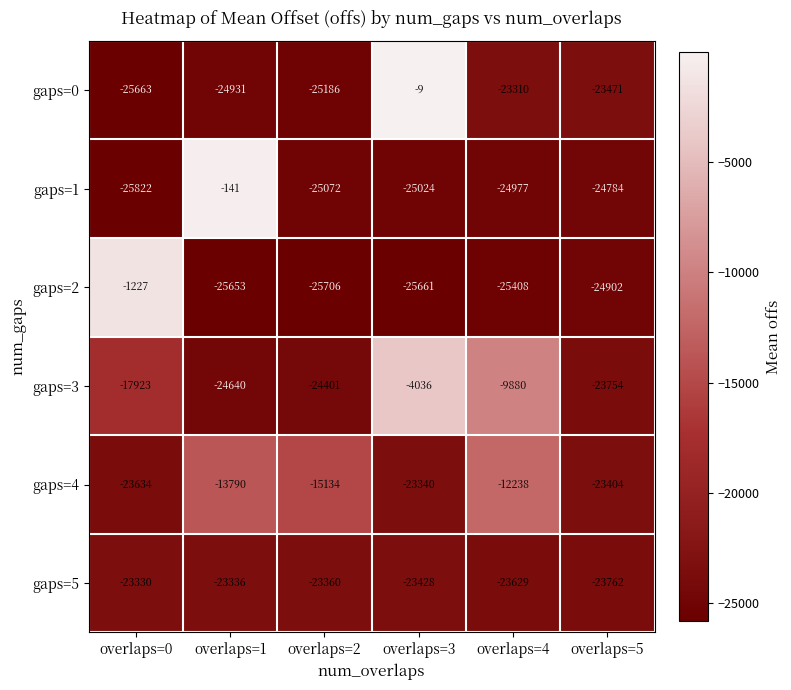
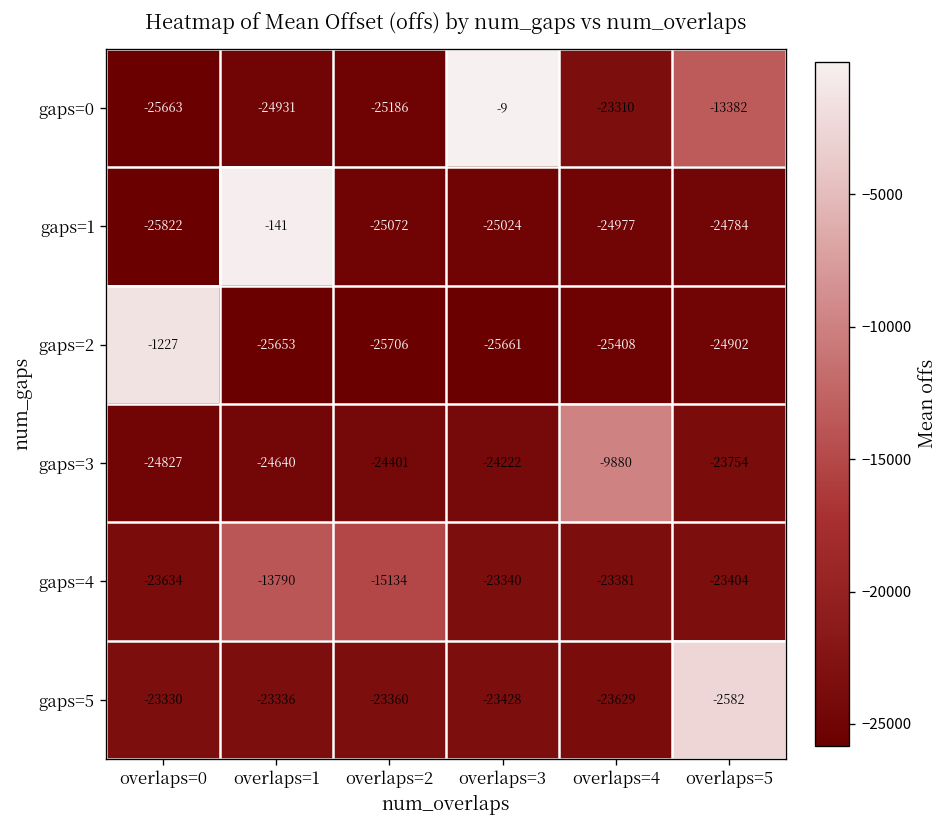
  {
    "gaps=0": {
      "overlaps=0": -25663,
      "overlaps=1": -24931,
      "overlaps=2": -25186,
      "overlaps=3": -9,
      "overlaps=4": -23310,
-     "overlaps=5": -23471
+     "overlaps=5": -13382
    },
    "gaps=1": {
      "overlaps=0": -25822,
      "overlaps=1": -141,
      "overlaps=2": -25072,
      "overlaps=3": -25024,
      "overlaps=4": -24977,
      "overlaps=5": -24784
    },
    "gaps=2": {
      "overlaps=0": -1227,
      "overlaps=1": -25653,
      "overlaps=2": -25706,
      "overlaps=3": -25661,
      "overlaps=4": -25408,
      "overlaps=5": -24902
    },
    "gaps=3": {
-     "overlaps=0": -17923,
+     "overlaps=0": -24827,
      "overlaps=1": -24640,
      "overlaps=2": -24401,
-     "overlaps=3": -4036,
+     "overlaps=3": -24222,
      "overlaps=4": -9880,
      "overlaps=5": -23754
    },
    "gaps=4": {
      "overlaps=0": -23634,
      "overlaps=1": -13790,
      "overlaps=2": -15134,
      "overlaps=3": -23340,
-     "overlaps=4": -12238,
+     "overlaps=4": -23381,
      "overlaps=5": -23404
    },
    "gaps=5": {
      "overlaps=0": -23330,
      "overlaps=1": -23336,
      "overlaps=2": -23360,
      "overlaps=3": -23428,
      "overlaps=4": -23629,
-     "overlaps=5": -23762
+     "overlaps=5": -2582
    }
  }
